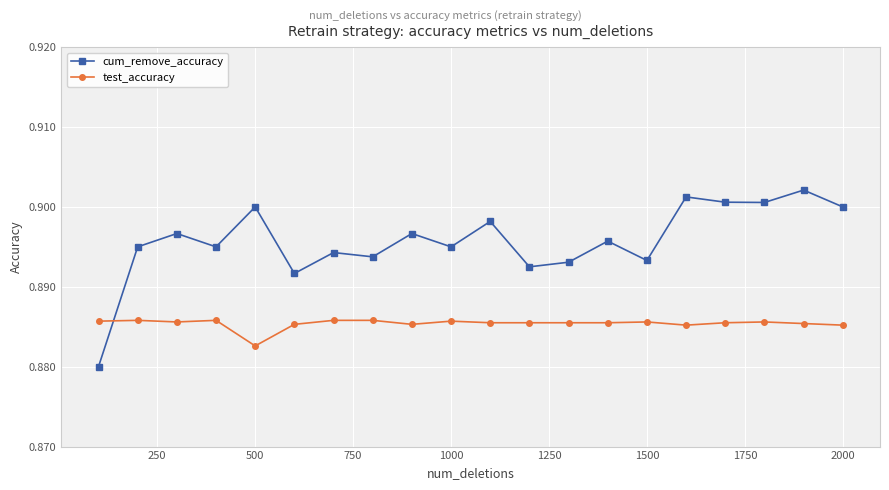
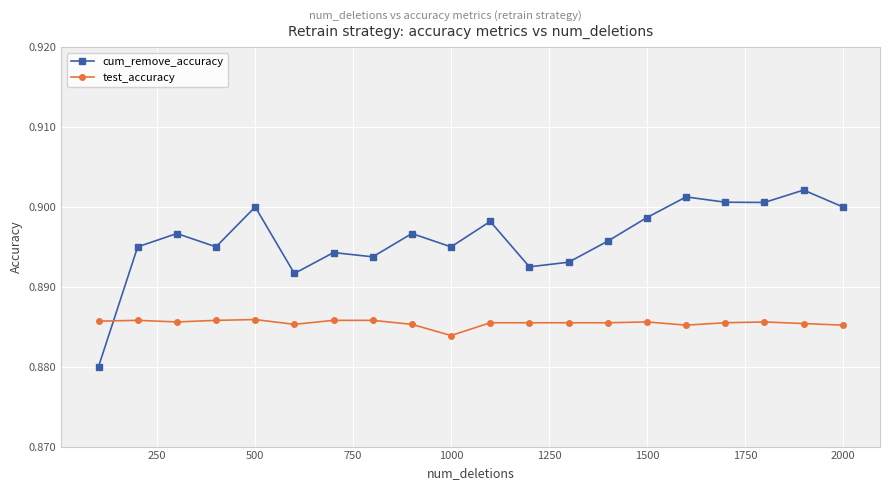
  {
    "cum_remove_accuracy": {
      "500": 0.900,
      "1000": 0.895,
-     "1500": 0.893,
+     "1500": 0.899,
      "2000": 0.900
    },
    "test_accuracy": {
-     "500": 0.883,
-     "1000": 0.886,
+     "500": 0.886,
+     "1000": 0.884,
      "1500": 0.886,
      "2000": 0.885
    }
  }
